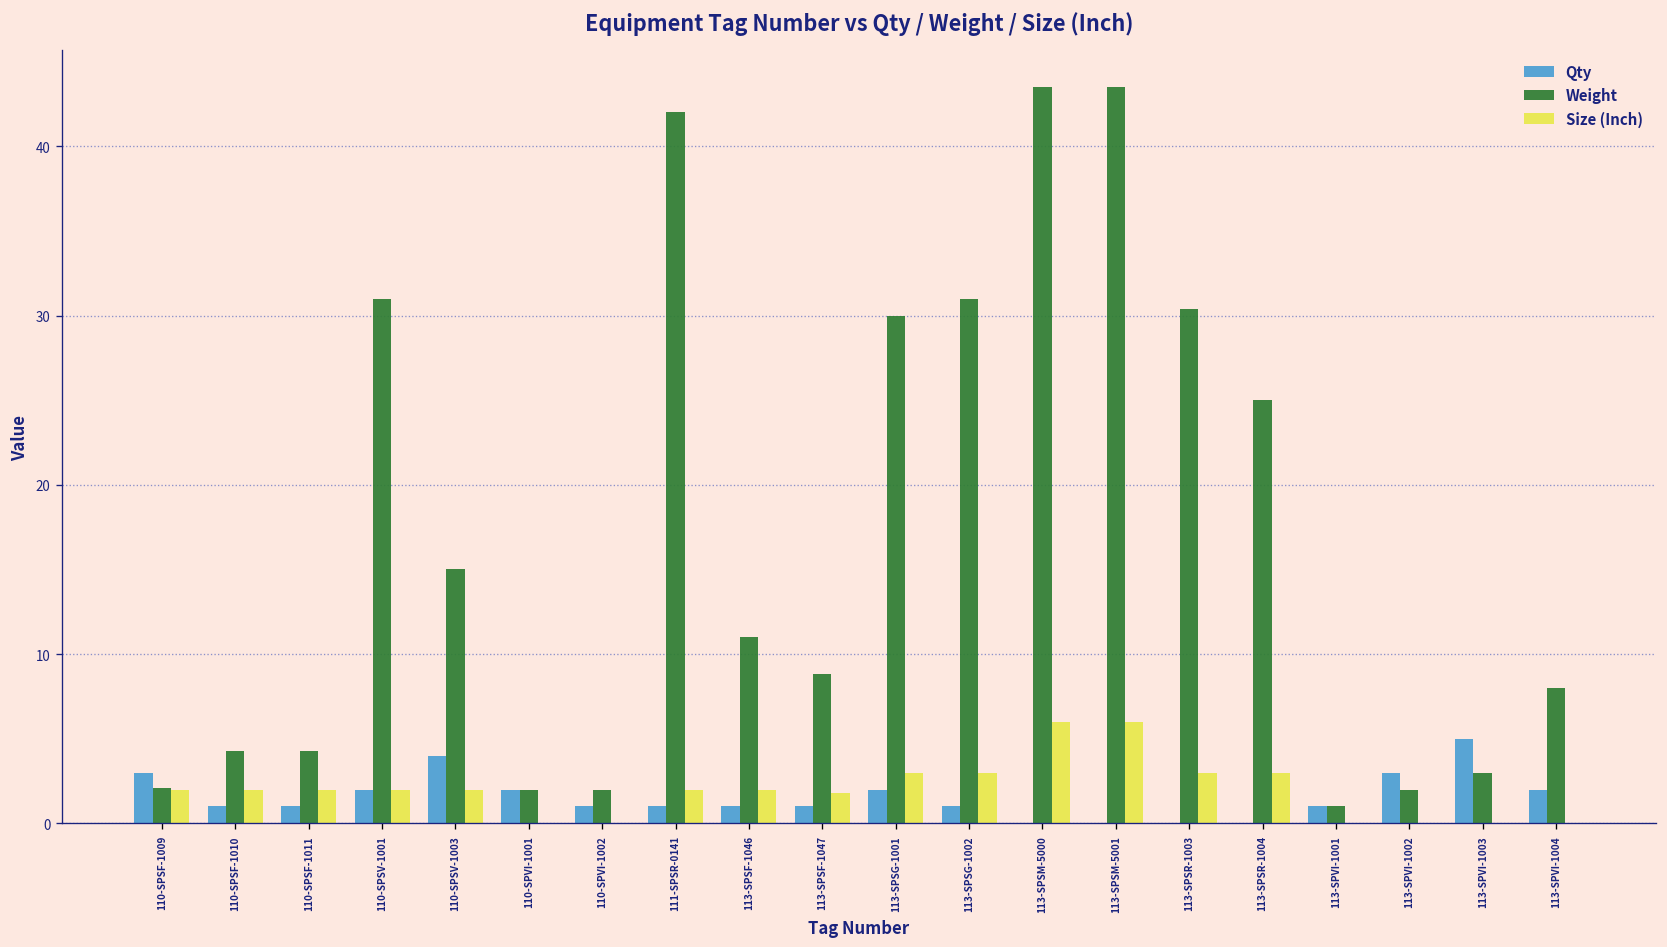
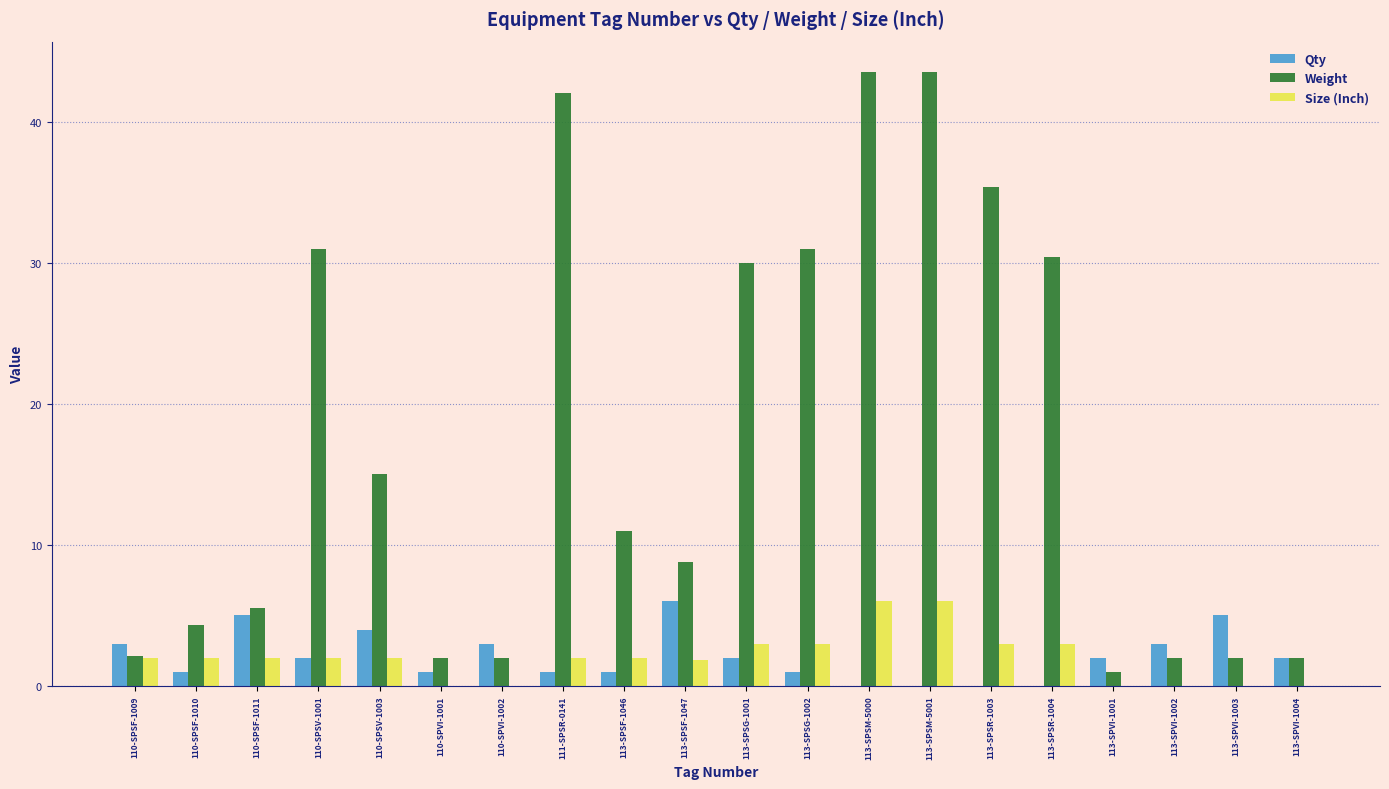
  {
    "Qty": {
      "110-SPSF-1009": 3,
      "110-SPSF-1010": 1,
-     "110-SPSF-1011": 1,
+     "110-SPSF-1011": 5,
      "110-SPSV-1001": 2,
      "110-SPSV-1003": 4,
-     "110-SPVI-1001": 2,
-     "110-SPVI-1002": 1,
+     "110-SPVI-1001": 1,
+     "110-SPVI-1002": 3,
      "111-SPSR-0141": 1,
      "113-SPSF-1046": 1,
-     "113-SPSF-1047": 1,
+     "113-SPSF-1047": 6,
      "113-SPSG-1001": 2,
      "113-SPSG-1002": 1,
      "113-SPSM-5000": 0,
      "113-SPSM-5001": 0,
      "113-SPSR-1003": 0,
      "113-SPSR-1004": 0,
-     "113-SPVI-1001": 1,
+     "113-SPVI-1001": 2,
      "113-SPVI-1002": 3,
      "113-SPVI-1003": 5,
      "113-SPVI-1004": 2
    },
    "Weight": {
      "110-SPSF-1009": 2.1,
      "110-SPSF-1010": 4.3,
-     "110-SPSF-1011": 4.3,
+     "110-SPSF-1011": 5.5,
      "110-SPSV-1001": 31.0,
      "110-SPSV-1003": 15.0,
      "110-SPVI-1001": 2.0,
      "110-SPVI-1002": 2.0,
      "111-SPSR-0141": 42.0,
      "113-SPSF-1046": 11.0,
      "113-SPSF-1047": 8.8,
      "113-SPSG-1001": 30.0,
      "113-SPSG-1002": 31.0,
      "113-SPSM-5000": 43.5,
      "113-SPSM-5001": 43.5,
-     "113-SPSR-1003": 30.4,
-     "113-SPSR-1004": 25.0,
+     "113-SPSR-1003": 35.4,
+     "113-SPSR-1004": 30.4,
      "113-SPVI-1001": 1.0,
      "113-SPVI-1002": 2.0,
-     "113-SPVI-1003": 3,
-     "113-SPVI-1004": 8
+     "113-SPVI-1003": 2,
+     "113-SPVI-1004": 2
    },
    "Size (Inch)": {
      "110-SPSF-1009": 2.0,
      "110-SPSF-1010": 2.0,
      "110-SPSF-1011": 2.0,
      "110-SPSV-1001": 2.0,
      "110-SPSV-1003": 2.0,
      "110-SPVI-1001": 0.0,
      "110-SPVI-1002": 0.0,
      "111-SPSR-0141": 2.0,
      "113-SPSF-1046": 2.0,
      "113-SPSF-1047": 1.8,
      "113-SPSG-1001": 3.0,
      "113-SPSG-1002": 3.0,
      "113-SPSM-5000": 6.0,
      "113-SPSM-5001": 6.0,
      "113-SPSR-1003": 3.0,
      "113-SPSR-1004": 3.0,
      "113-SPVI-1001": 0.0,
      "113-SPVI-1002": 0.0,
      "113-SPVI-1003": 0.0,
      "113-SPVI-1004": 0.0
    }
  }
